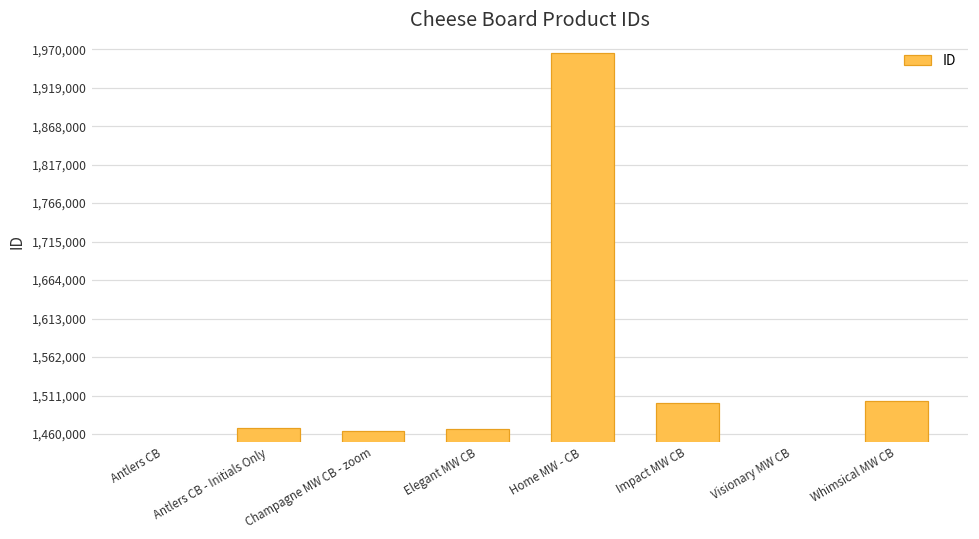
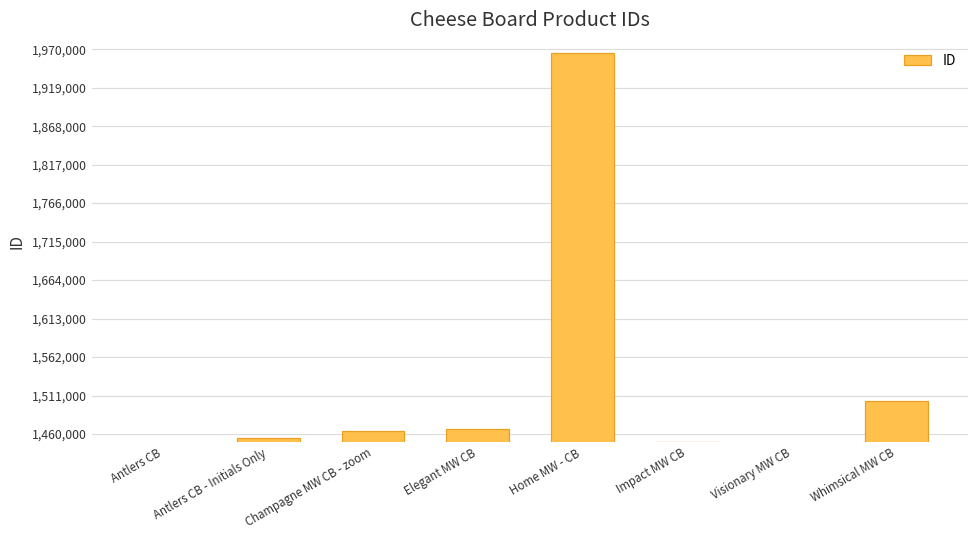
  {
-   "Antlers CB - Initials Only": "1,470,000",
+   "Antlers CB - Initials Only": "1,450,000",
    "Champagne MW CB - zoom": "1,460,000",
    "Elegant MW CB": "1,470,000",
    "Home MW - CB": "1,960,000",
-   "Impact MW CB": "1,500,000",
+   "Impact MW CB": "1,450,000",
    "Whimsical MW CB": "1,500,000"
  }
